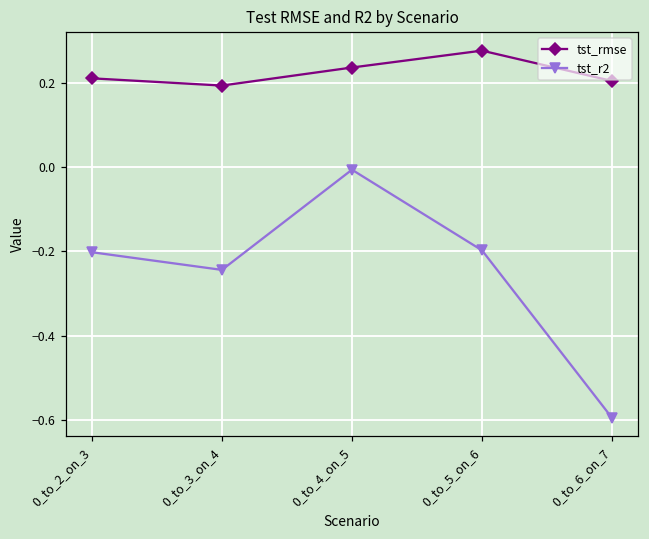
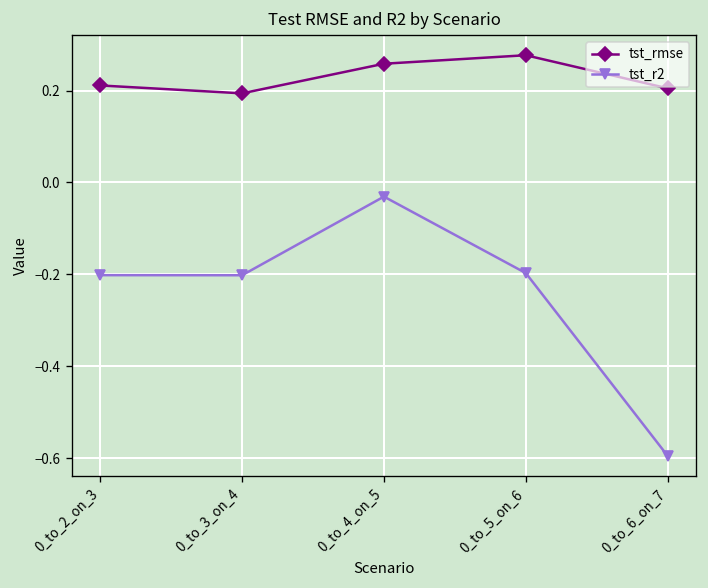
  {
    "tst_rmse": {
      "0_to_2_on_3": 0.21,
      "0_to_3_on_4": 0.19,
-     "0_to_4_on_5": 0.24,
+     "0_to_4_on_5": 0.26,
      "0_to_5_on_6": 0.28,
      "0_to_6_on_7": 0.20
    },
    "tst_r2": {
      "0_to_2_on_3": -0.20,
-     "0_to_3_on_4": -0.24,
-     "0_to_4_on_5": -0.01,
+     "0_to_3_on_4": -0.20,
+     "0_to_4_on_5": -0.03,
      "0_to_5_on_6": -0.20,
      "0_to_6_on_7": -0.60
    }
  }
